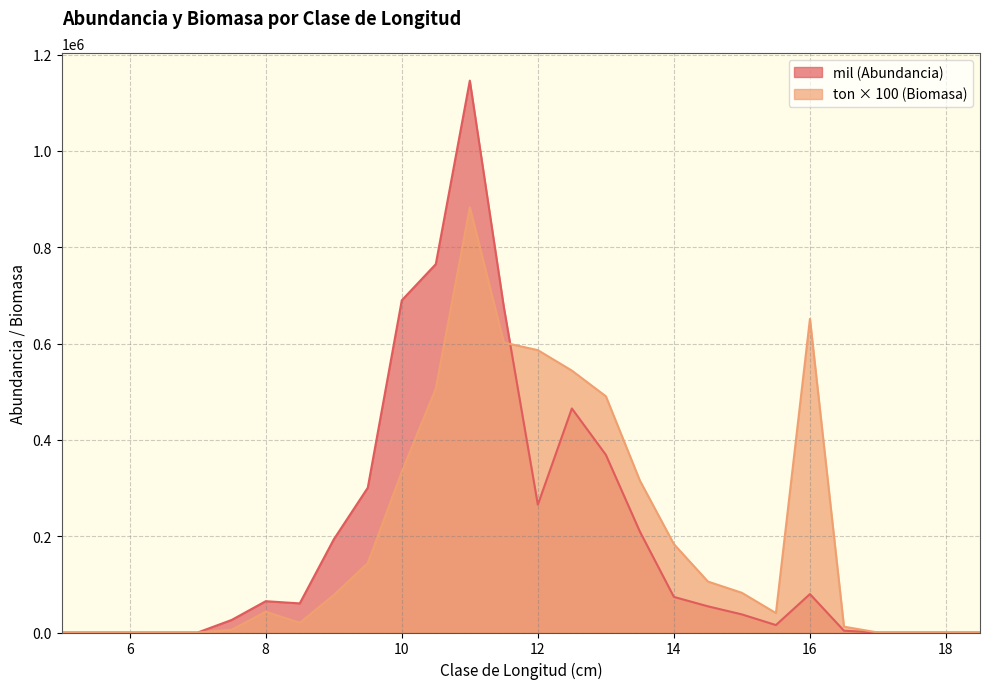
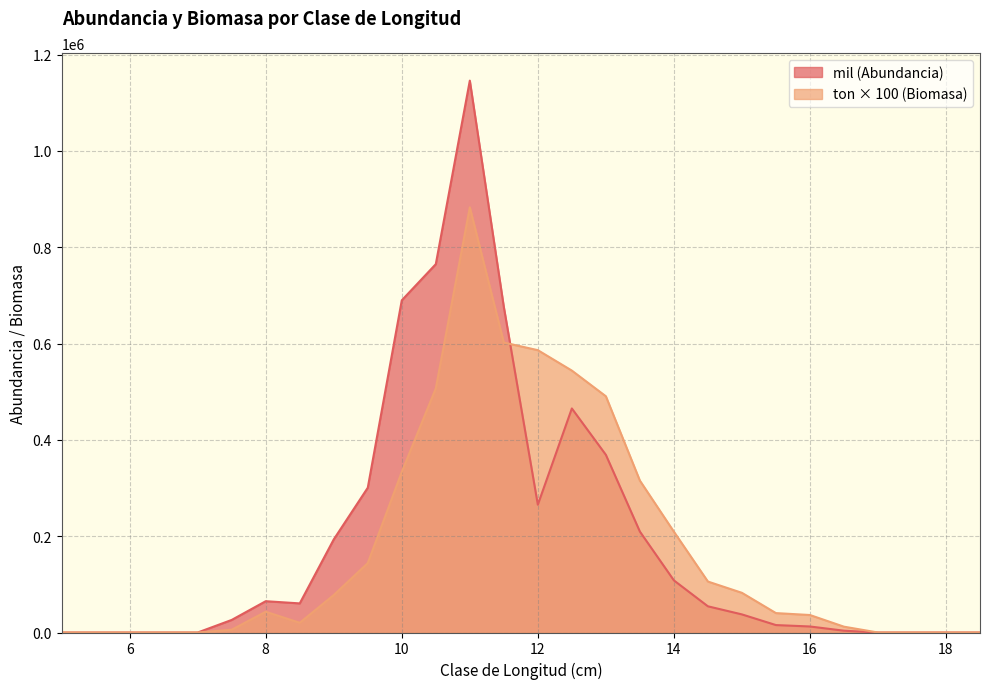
  {
    "mil (Abundancia)": {
      "8": 60000,
      "10": 690000,
      "12": 270000,
-     "14": 70000,
-     "16": 80000
+     "14": 110000,
+     "16": 10000
    },
    "ton × 100 (Biomasa)": {
      "8": 40000,
      "10": 330000,
      "12": 590000,
-     "14": 180000,
-     "16": 650000
+     "14": 210000,
+     "16": 40000
    }
  }
